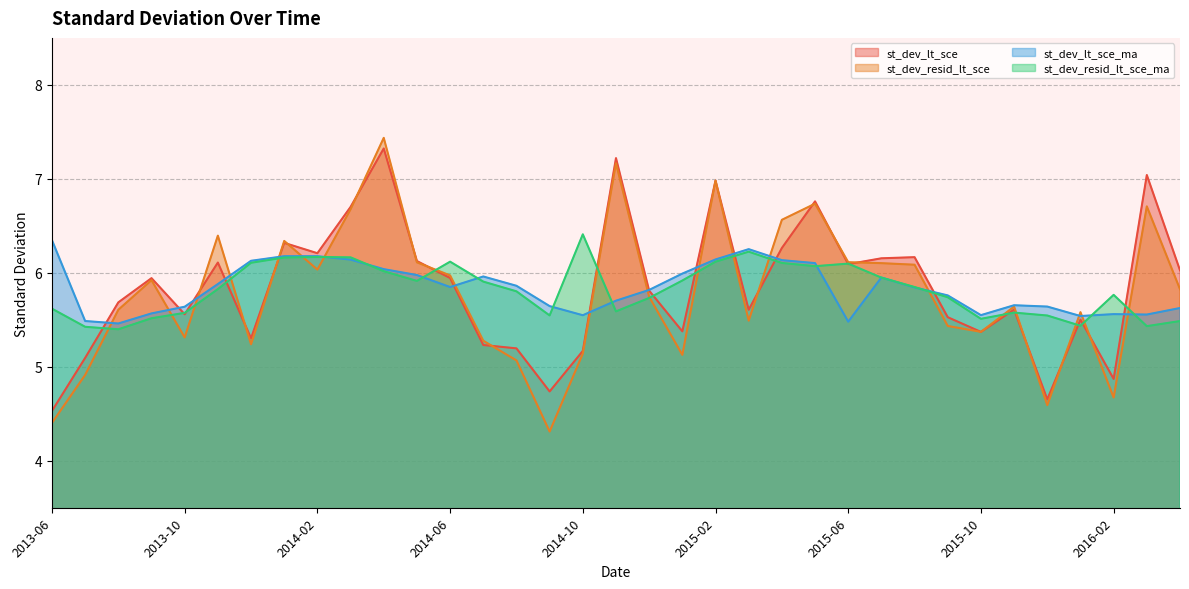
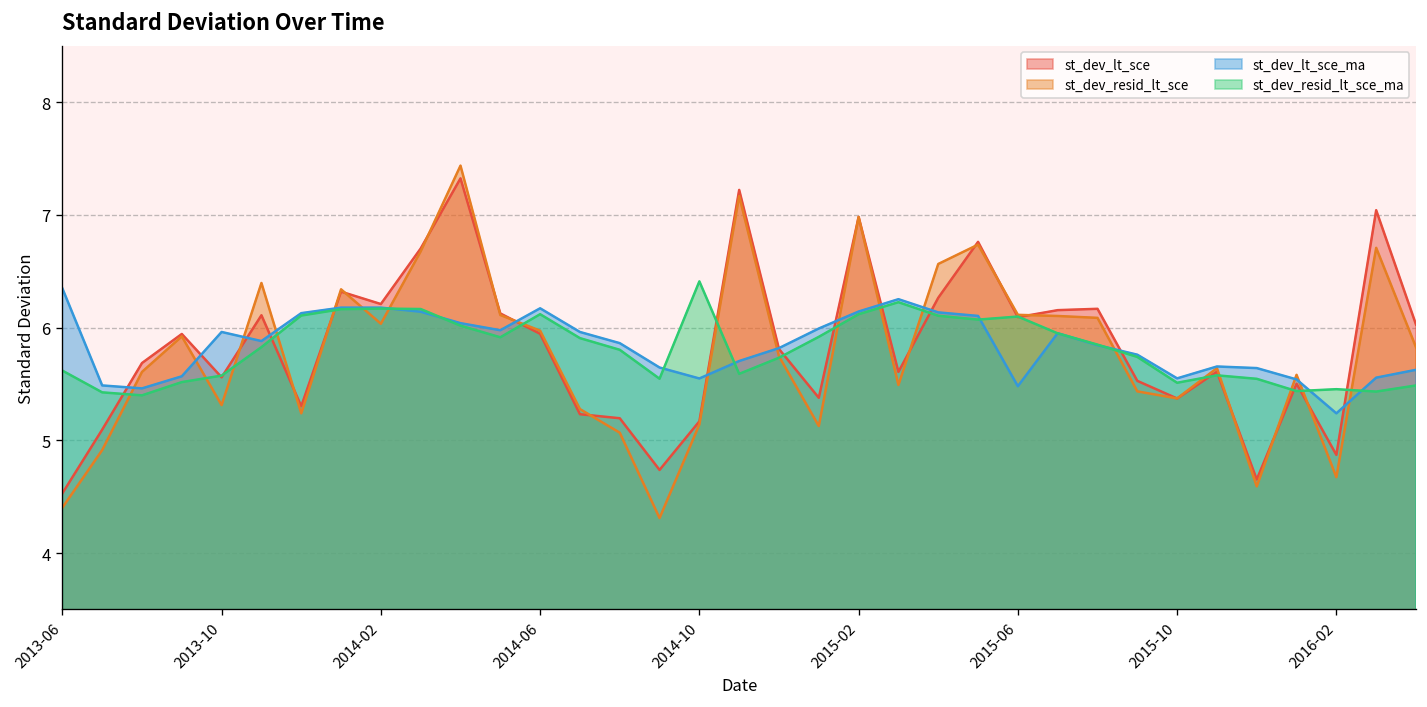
  {
    "st_dev_lt_sce_ma": {
      "2013-06": 6.3,
-     "2013-10": 5.6,
-     "2014-06": 5.8,
+     "2013-10": 6.0,
+     "2014-06": 6.2,
      "2014-10": 5.5,
      "2015-06": 5.5,
      "2015-10": 5.5,
-     "2016-02": 5.6
+     "2016-02": 5.2
    },
    "st_dev_resid_lt_sce_ma": {
      "2013-06": 5.6,
      "2014-06": 6.1,
      "2014-10": 6.4,
      "2015-10": 5.5,
-     "2016-02": 5.8
+     "2016-02": 5.5
    }
  }
